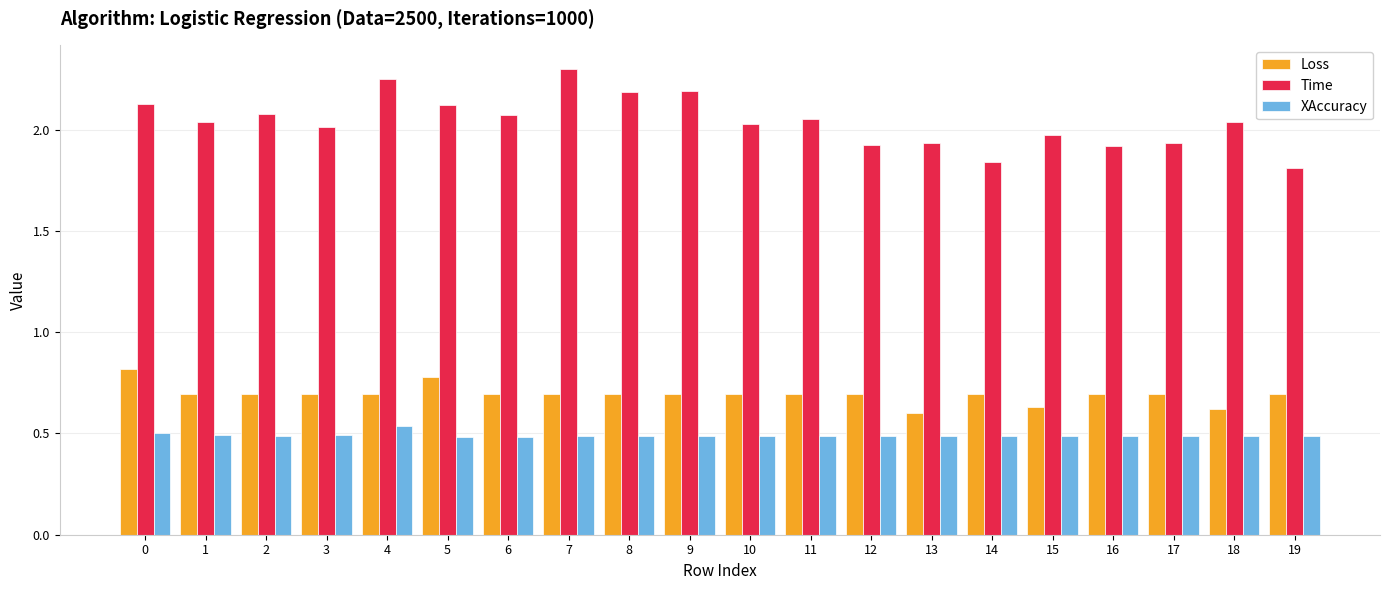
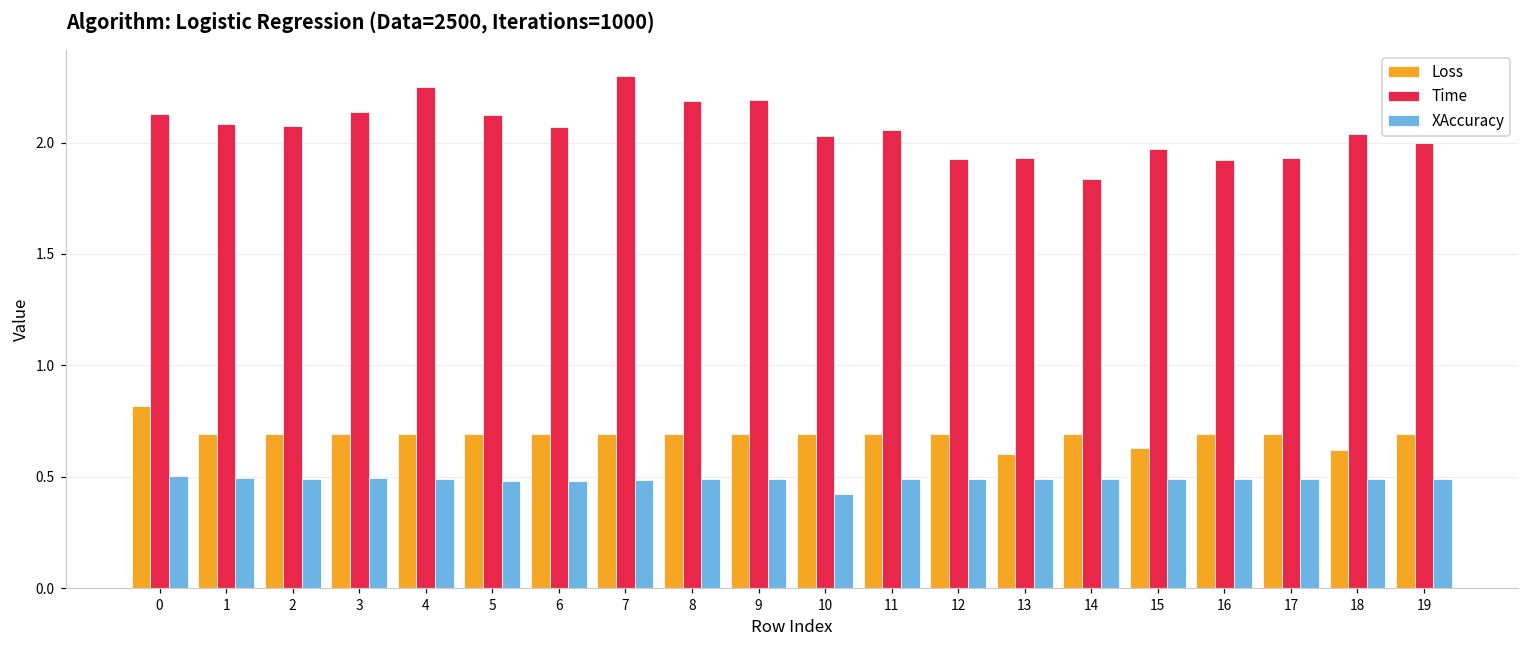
  {
    "Loss": {
      "0": 0.82,
      "1": 0.69,
      "2": 0.69,
      "3": 0.69,
      "4": 0.69,
-     "5": 0.78,
+     "5": 0.69,
      "6": 0.69,
      "7": 0.69,
      "8": 0.69,
      "9": 0.69,
      "10": 0.69,
      "11": 0.69,
      "12": 0.69,
      "13": 0.60,
      "14": 0.69,
      "15": 0.63,
      "16": 0.69,
      "17": 0.69,
      "18": 0.62,
      "19": 0.69
    },
    "Time": {
      "0": 2.13,
-     "1": 2.04,
+     "1": 2.09,
      "2": 2.08,
-     "3": 2.01,
+     "3": 2.14,
      "4": 2.25,
      "5": 2.12,
      "6": 2.07,
      "7": 2.30,
      "8": 2.19,
      "9": 2.19,
      "10": 2.03,
      "11": 2.05,
      "12": 1.93,
      "13": 1.93,
      "14": 1.84,
      "15": 1.97,
      "16": 1.92,
      "17": 1.93,
      "18": 2.04,
-     "19": 1.81
+     "19": 2.00
    },
    "XAccuracy": {
      "0": 0.50,
      "1": 0.49,
      "2": 0.49,
      "3": 0.49,
-     "4": 0.54,
+     "4": 0.49,
      "5": 0.48,
      "6": 0.48,
      "7": 0.49,
      "8": 0.49,
      "9": 0.49,
-     "10": 0.49,
+     "10": 0.42,
      "11": 0.49,
      "12": 0.49,
      "13": 0.49,
      "14": 0.49,
      "15": 0.49,
      "16": 0.49,
      "17": 0.49,
      "18": 0.49,
      "19": 0.49
    }
  }
